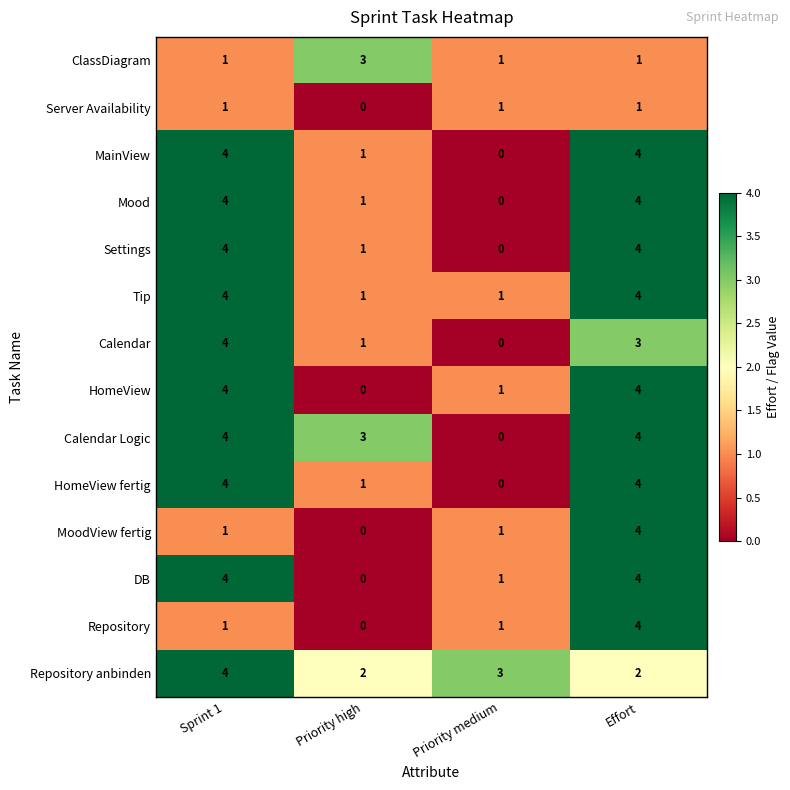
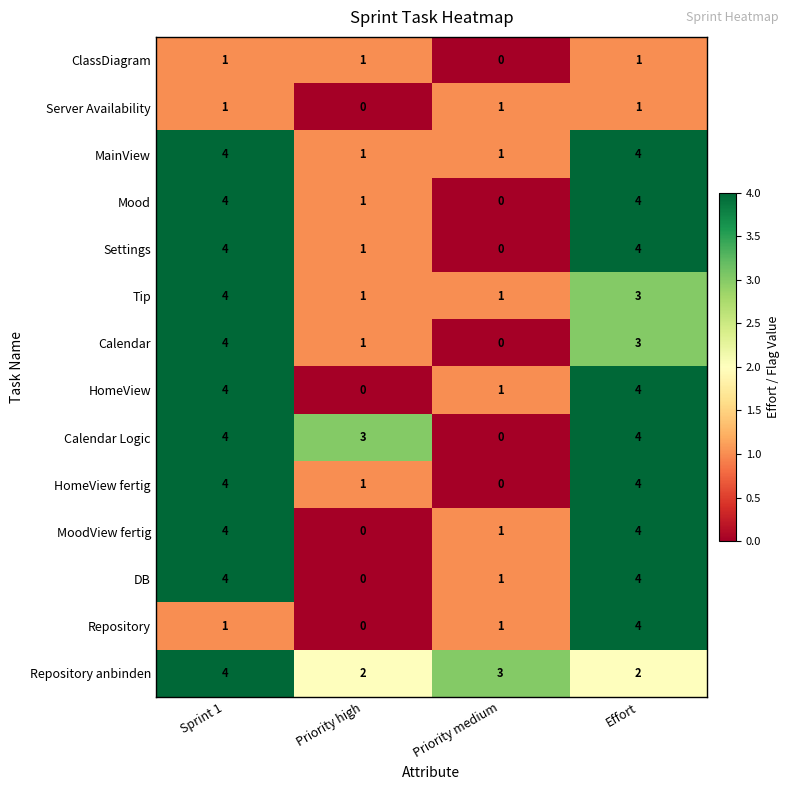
  {
    "ClassDiagram": {
      "Sprint 1": 1,
-     "Priority high": 3,
-     "Priority medium": 1,
+     "Priority high": 1,
+     "Priority medium": 0,
      "Effort": 1
    },
    "Server Availability": {
      "Sprint 1": 1,
      "Priority high": 0,
      "Priority medium": 1,
      "Effort": 1
    },
    "MainView": {
      "Sprint 1": 4,
      "Priority high": 1,
-     "Priority medium": 0,
+     "Priority medium": 1,
      "Effort": 4
    },
    "Mood": {
      "Sprint 1": 4,
      "Priority high": 1,
      "Priority medium": 0,
      "Effort": 4
    },
    "Settings": {
      "Sprint 1": 4,
      "Priority high": 1,
      "Priority medium": 0,
      "Effort": 4
    },
    "Tip": {
      "Sprint 1": 4,
      "Priority high": 1,
      "Priority medium": 1,
-     "Effort": 4
+     "Effort": 3
    },
    "Calendar": {
      "Sprint 1": 4,
      "Priority high": 1,
      "Priority medium": 0,
      "Effort": 3
    },
    "HomeView": {
      "Sprint 1": 4,
      "Priority high": 0,
      "Priority medium": 1,
      "Effort": 4
    },
    "Calendar Logic": {
      "Sprint 1": 4,
      "Priority high": 3,
      "Priority medium": 0,
      "Effort": 4
    },
    "HomeView fertig": {
      "Sprint 1": 4,
      "Priority high": 1,
      "Priority medium": 0,
      "Effort": 4
    },
    "MoodView fertig": {
-     "Sprint 1": 1,
+     "Sprint 1": 4,
      "Priority high": 0,
      "Priority medium": 1,
      "Effort": 4
    },
    "DB": {
      "Sprint 1": 4,
      "Priority high": 0,
      "Priority medium": 1,
      "Effort": 4
    },
    "Repository": {
      "Sprint 1": 1,
      "Priority high": 0,
      "Priority medium": 1,
      "Effort": 4
    },
    "Repository anbinden": {
      "Sprint 1": 4,
      "Priority high": 2,
      "Priority medium": 3,
      "Effort": 2
    }
  }
